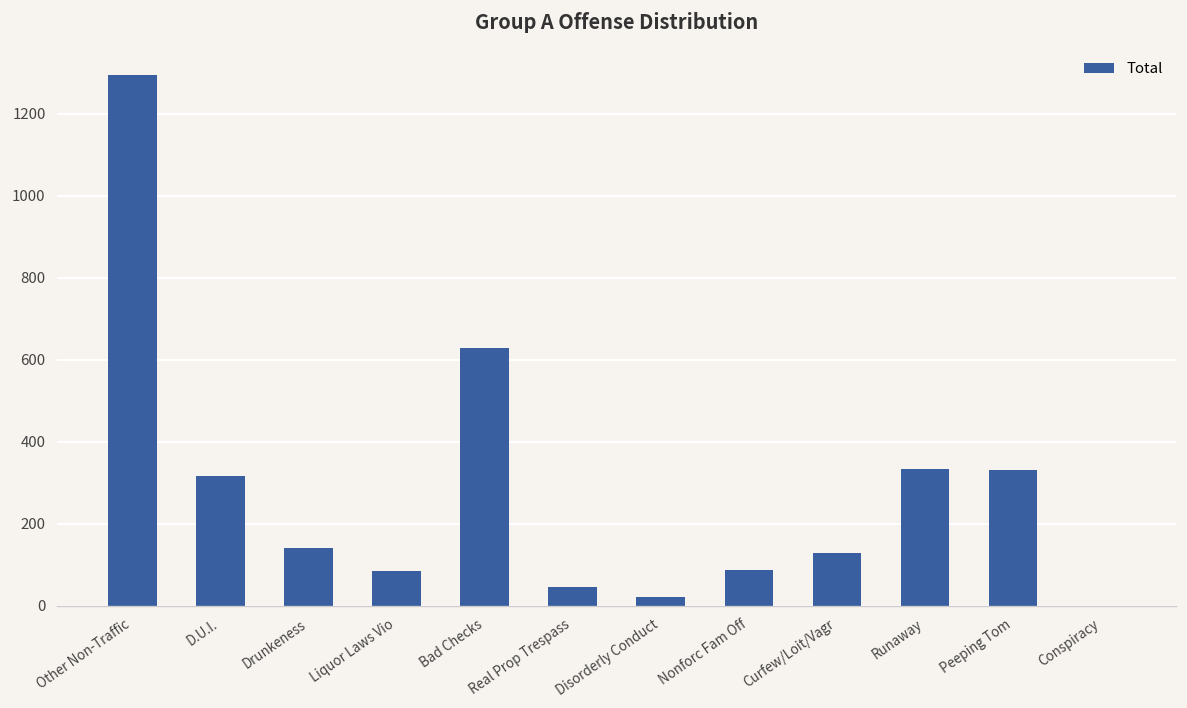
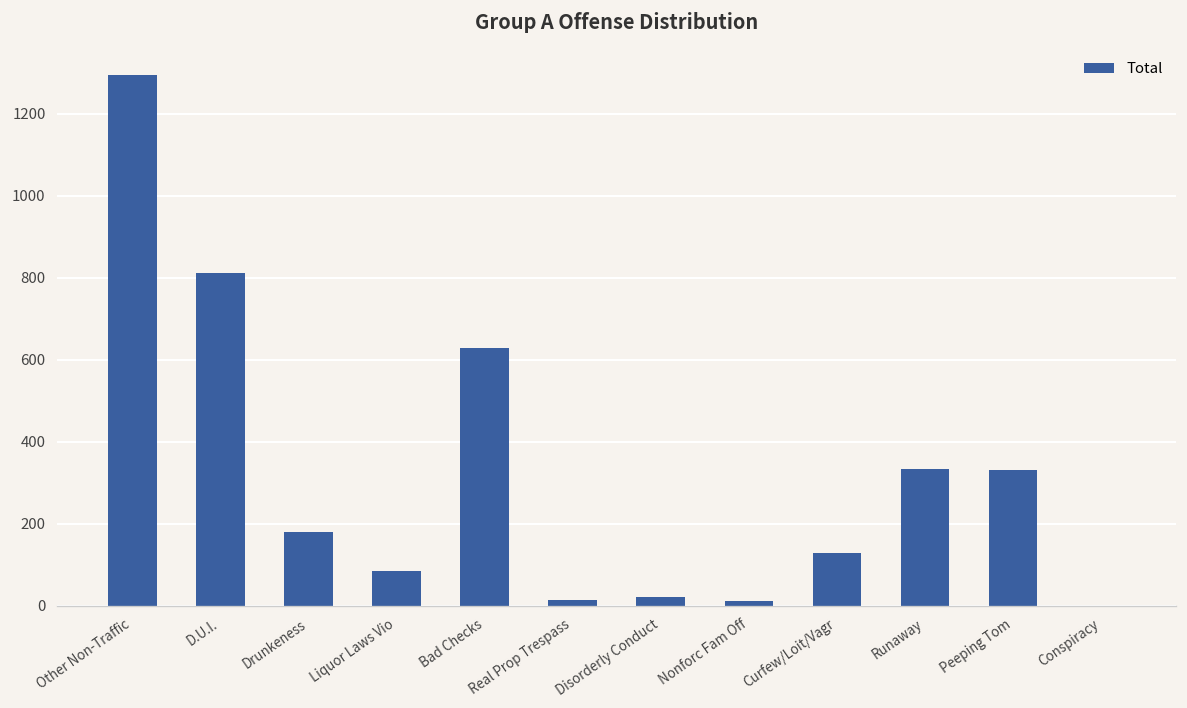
  {
    "Other Non-Traffic": 1290,
-   "D.U.I.": 320,
-   "Drunkeness": 140,
+   "D.U.I.": 810,
+   "Drunkeness": 180,
    "Liquor Laws Vio": 90,
    "Bad Checks": 630,
-   "Real Prop Trespass": 50,
+   "Real Prop Trespass": 10,
    "Disorderly Conduct": 20,
-   "Nonforc Fam Off": 90,
+   "Nonforc Fam Off": 10,
    "Curfew/Loit/Vagr": 130,
    "Runaway": 330,
    "Peeping Tom": 330,
    "Conspiracy": 0
  }
